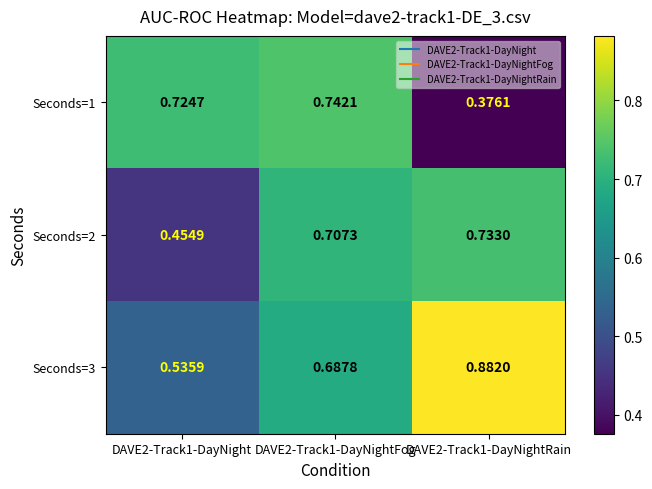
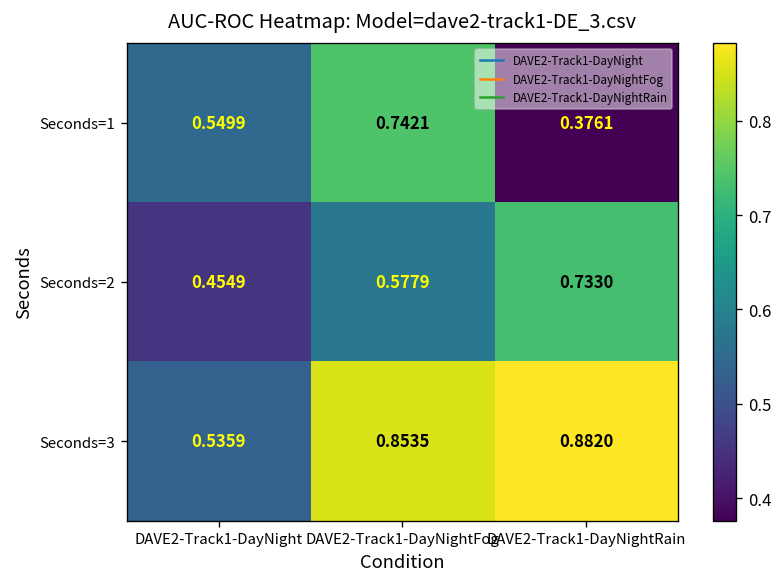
  {
    "Seconds=1": {
-     "DAVE2-Track1-DayNight": 0.7247,
+     "DAVE2-Track1-DayNight": 0.5499,
      "DAVE2-Track1-DayNightFog": 0.7421,
      "DAVE2-Track1-DayNightRain": 0.3761
    },
    "Seconds=2": {
      "DAVE2-Track1-DayNight": 0.4549,
-     "DAVE2-Track1-DayNightFog": 0.7073,
+     "DAVE2-Track1-DayNightFog": 0.5779,
      "DAVE2-Track1-DayNightRain": 0.7330
    },
    "Seconds=3": {
      "DAVE2-Track1-DayNight": 0.5359,
-     "DAVE2-Track1-DayNightFog": 0.6878,
+     "DAVE2-Track1-DayNightFog": 0.8535,
      "DAVE2-Track1-DayNightRain": 0.8820
    }
  }
